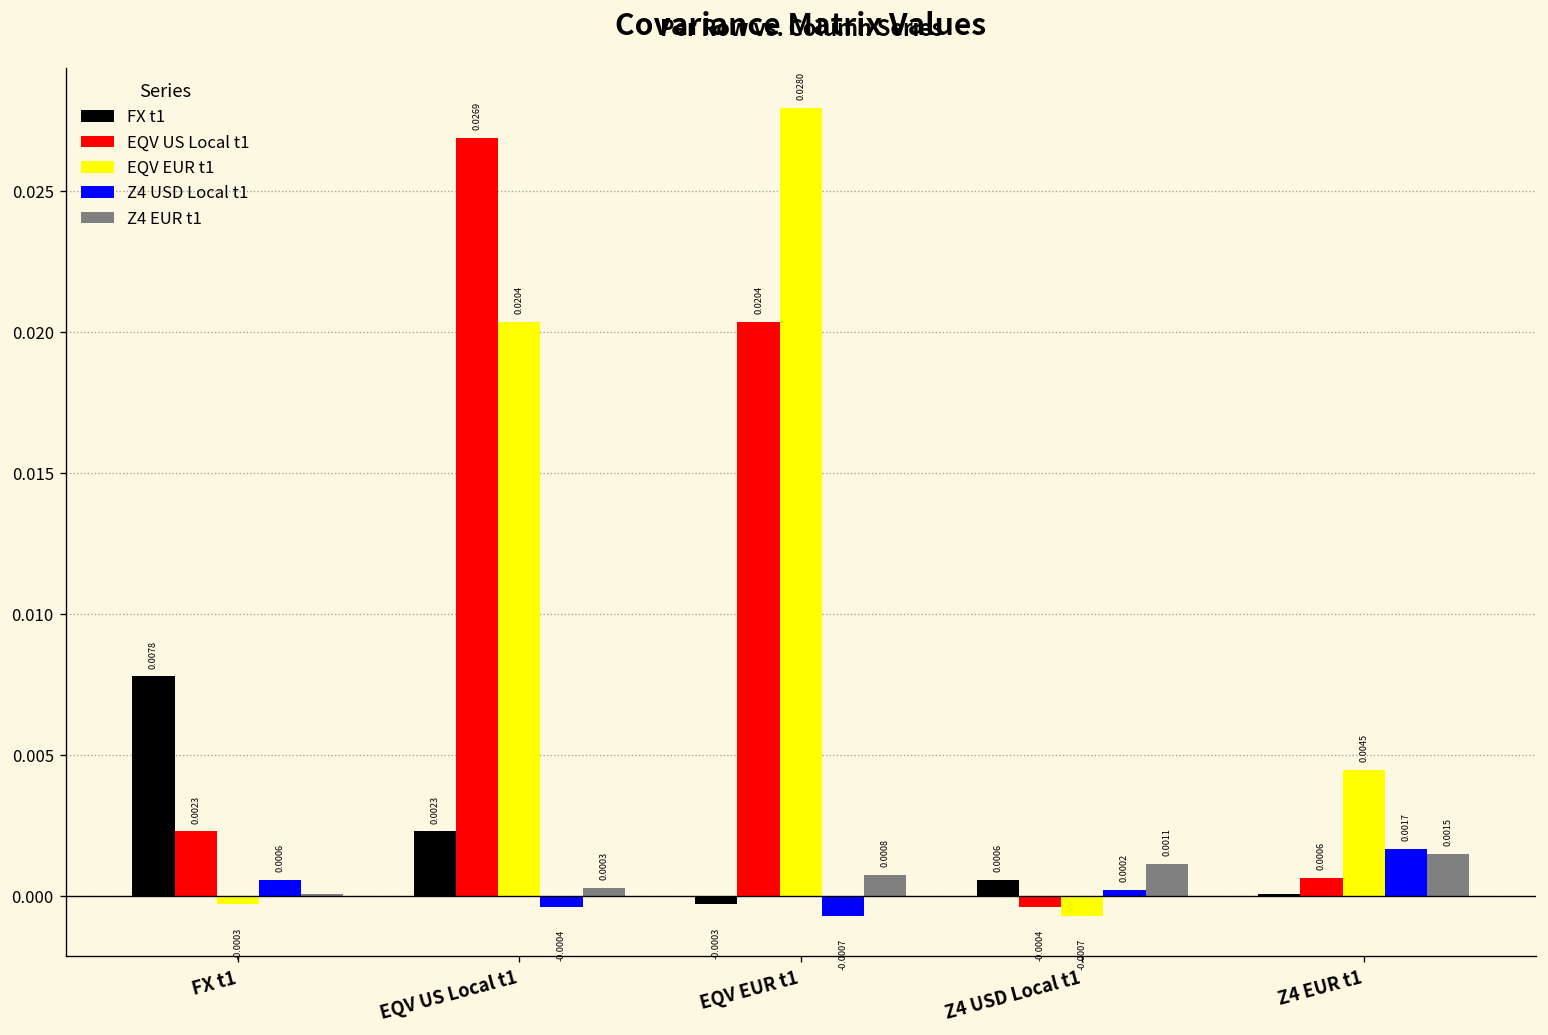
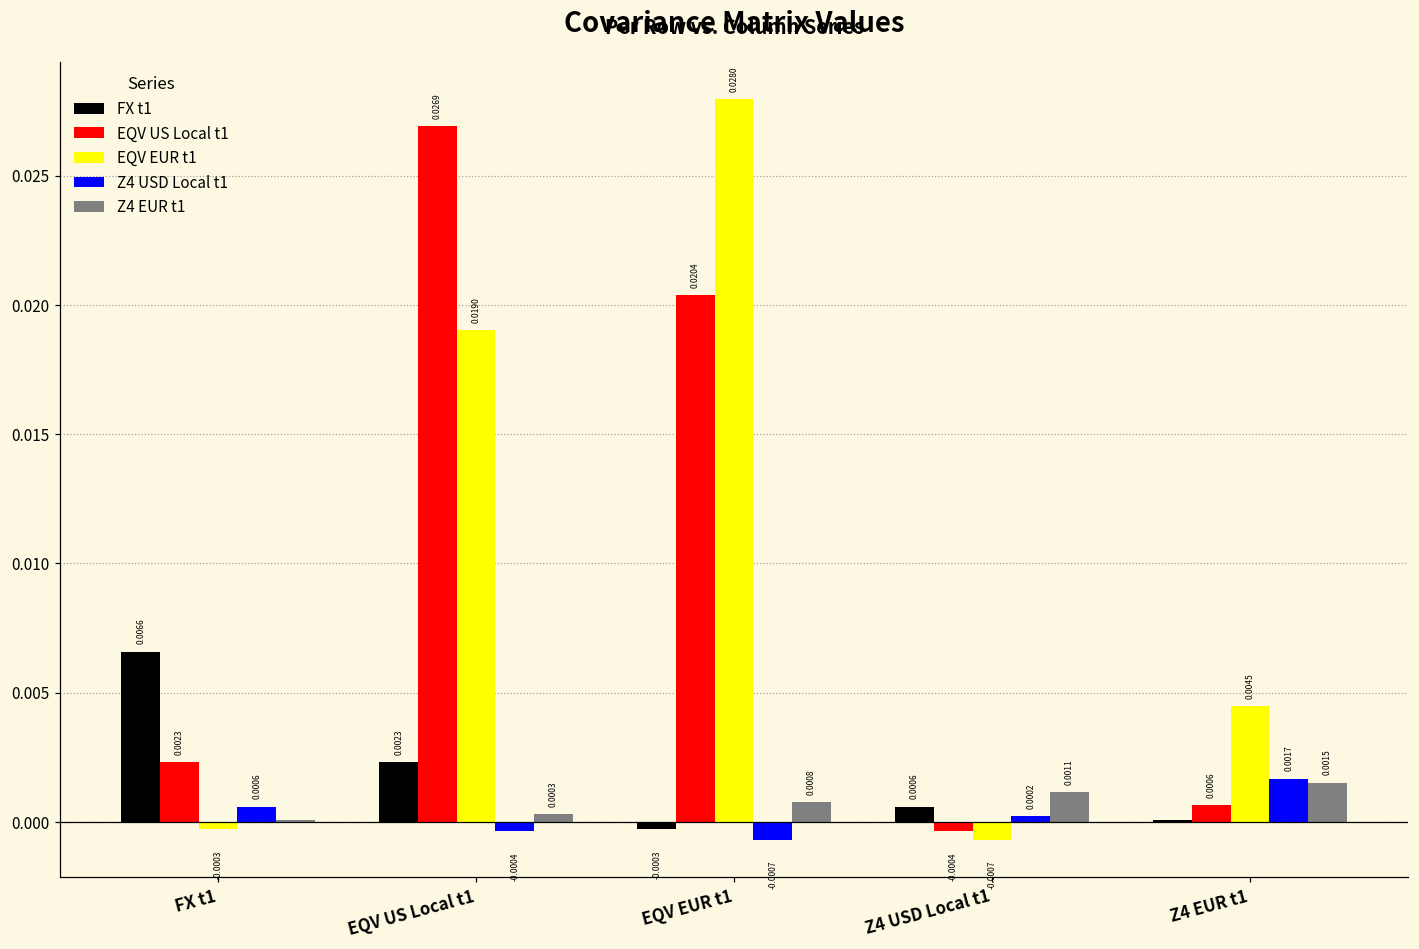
  {
    "FX t1": {
-     "FX t1": 0.0078,
+     "FX t1": 0.0066,
      "EQV US Local t1": 0.0023,
      "EQV EUR t1": -0.0003,
      "Z4 USD Local t1": 0.0006
    },
    "EQV US Local t1": {
      "FX t1": 0.0023,
      "EQV US Local t1": 0.0269,
      "EQV EUR t1": 0.0204,
      "Z4 USD Local t1": -0.0004,
      "Z4 EUR t1": 0.0006
    },
    "EQV EUR t1": {
      "FX t1": -0.0003,
-     "EQV US Local t1": 0.0204,
+     "EQV US Local t1": 0.0190,
      "EQV EUR t1": 0.0280,
      "Z4 USD Local t1": -0.0007,
      "Z4 EUR t1": 0.0045
    },
    "Z4 USD Local t1": {
      "FX t1": 0.0006,
      "EQV US Local t1": -0.0004,
      "EQV EUR t1": -0.0007,
      "Z4 USD Local t1": 0.0002,
      "Z4 EUR t1": 0.0017
    },
    "Z4 EUR t1": {
      "EQV US Local t1": 0.0003,
      "EQV EUR t1": 0.0008,
      "Z4 USD Local t1": 0.0011,
      "Z4 EUR t1": 0.0015
    }
  }
